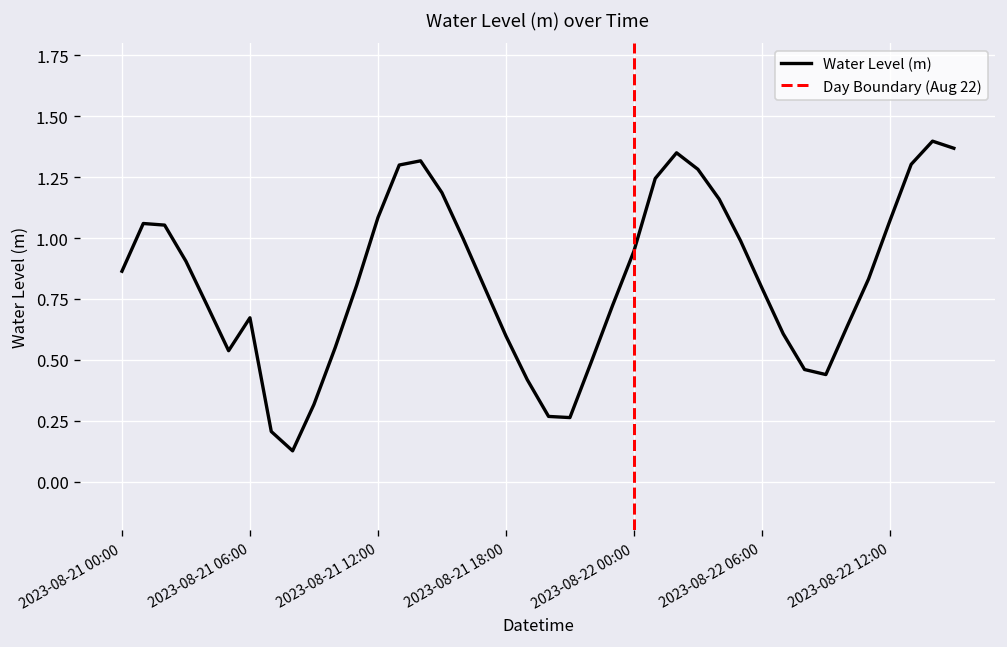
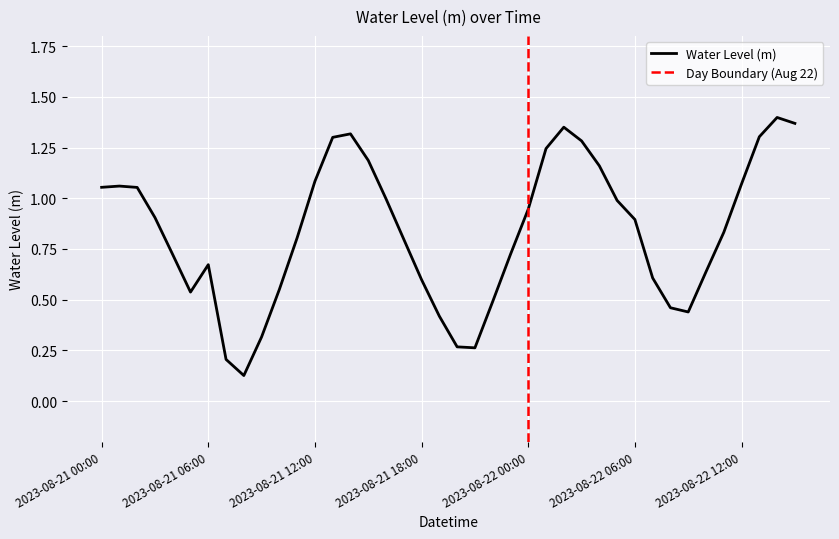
  {
-   "2023-08-21 00:00": 0.86,
+   "2023-08-21 00:00": 1.05,
    "2023-08-21 06:00": 0.67,
    "2023-08-21 12:00": 1.08,
    "2023-08-21 18:00": 0.60,
    "2023-08-22 00:00": 0.95,
-   "2023-08-22 06:00": 0.80,
+   "2023-08-22 06:00": 0.90,
    "2023-08-22 12:00": 1.07
  }
